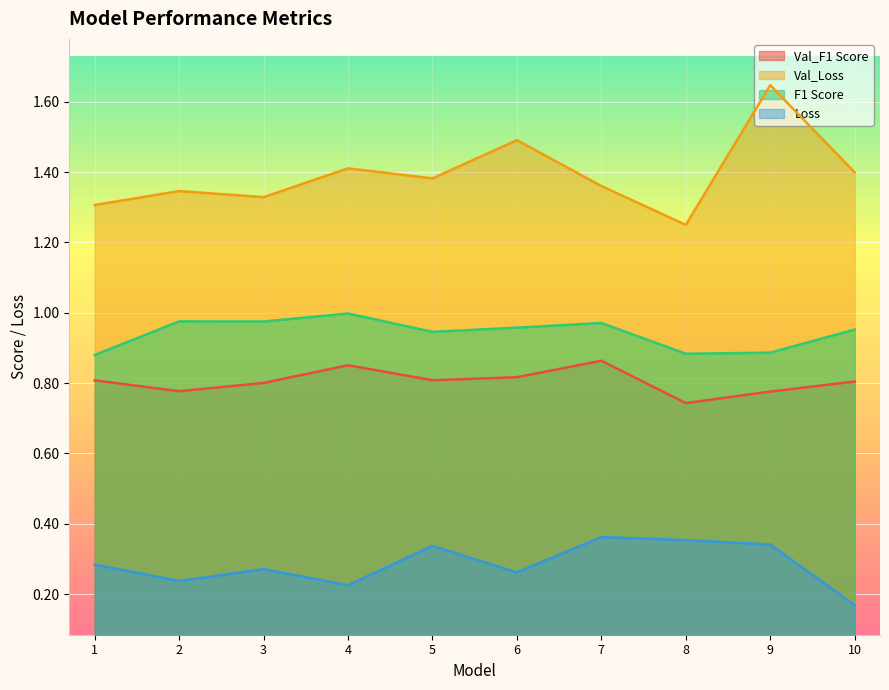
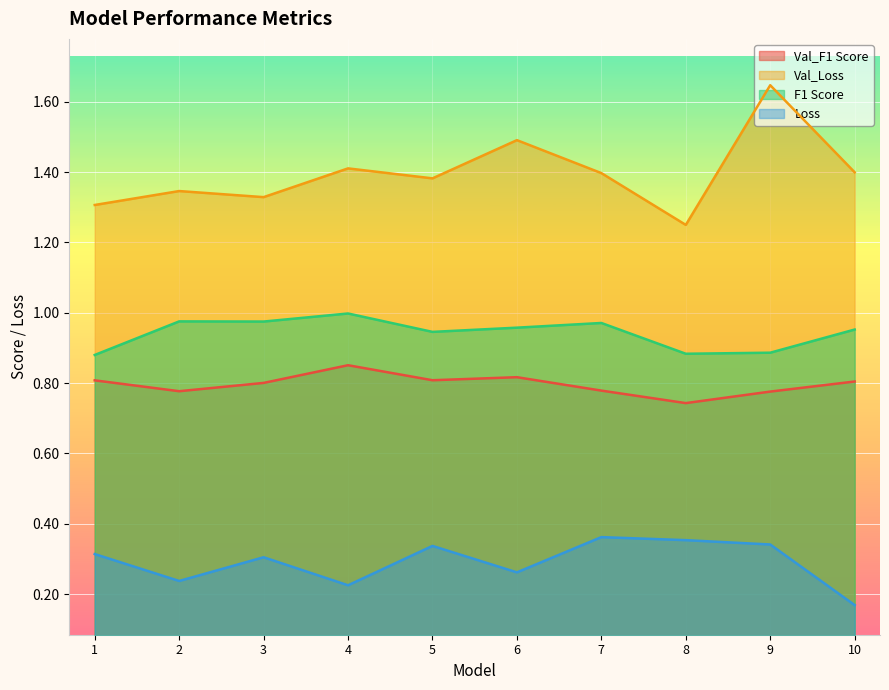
  {
    "Val_F1 Score": {
      "1": 0.81,
      "2": 0.78,
      "3": 0.80,
      "4": 0.85,
      "5": 0.81,
      "6": 0.82,
-     "7": 0.86,
+     "7": 0.78,
      "8": 0.74,
      "9": 0.78,
      "10": 0.80
    },
    "Val_Loss": {
      "1": 1.31,
      "2": 1.35,
      "3": 1.33,
      "4": 1.41,
      "5": 1.38,
      "6": 1.49,
-     "7": 1.36,
+     "7": 1.40,
      "8": 1.25,
      "10": 1.40
    },
    "F1 Score": {
      "1": 0.88,
      "2": 0.98,
      "3": 0.98,
      "4": 1.00,
      "5": 0.95,
      "6": 0.96,
      "7": 0.97,
      "8": 0.88,
      "9": 0.89,
      "10": 0.95
    },
    "Loss": {
-     "1": 0.28,
+     "1": 0.31,
      "2": 0.24,
-     "3": 0.27,
+     "3": 0.30,
      "4": 0.22,
      "5": 0.34,
      "6": 0.26,
      "7": 0.36,
      "8": 0.35,
      "9": 0.34,
      "10": 0.17
    }
  }
